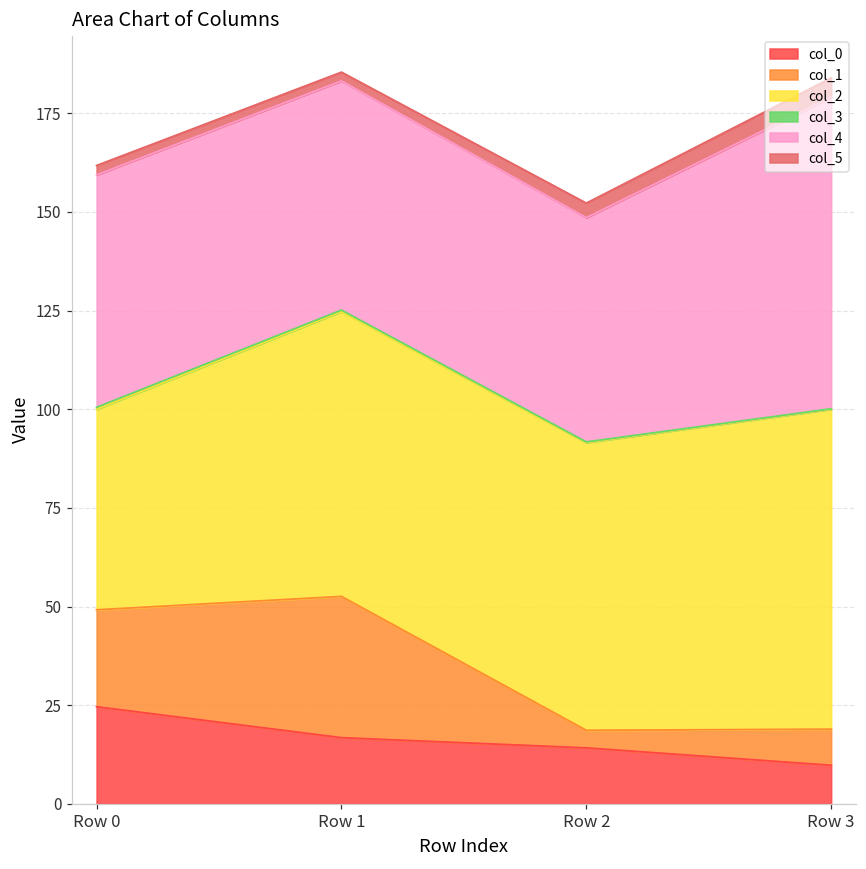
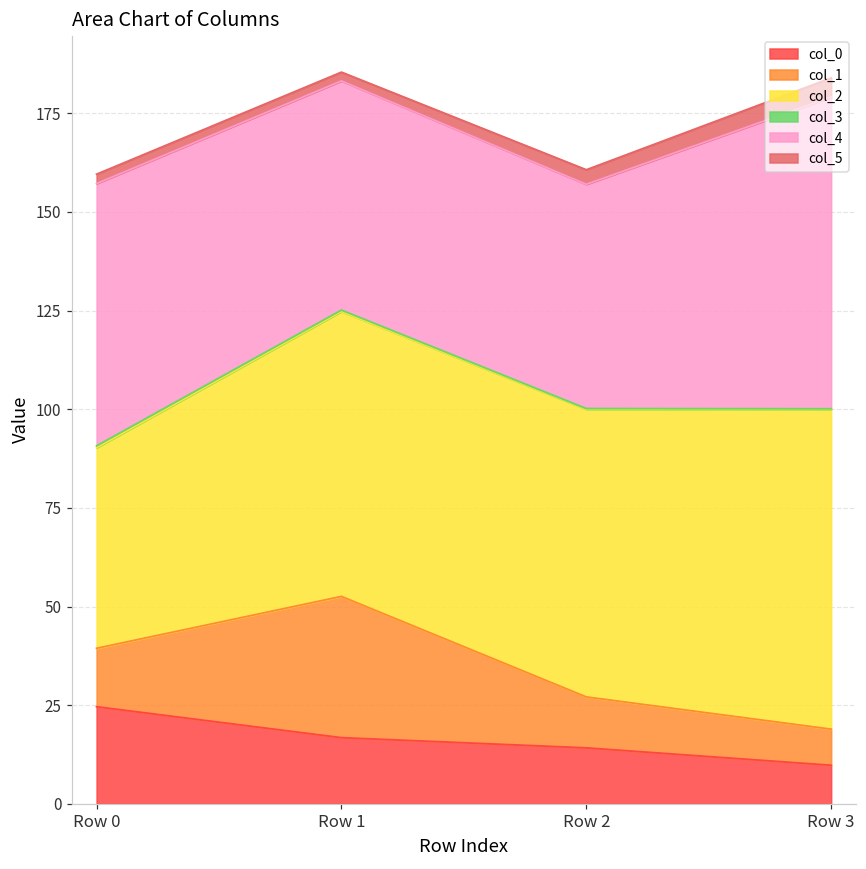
  {
    "col_1": {
-     "Row 0": 25,
+     "Row 0": 15,
      "Row 1": 36,
-     "Row 2": 4,
+     "Row 2": 13,
      "Row 3": 9
    },
    "col_4": {
-     "Row 0": 59,
+     "Row 0": 66,
      "Row 1": 58,
      "Row 2": 57
    }
  }
